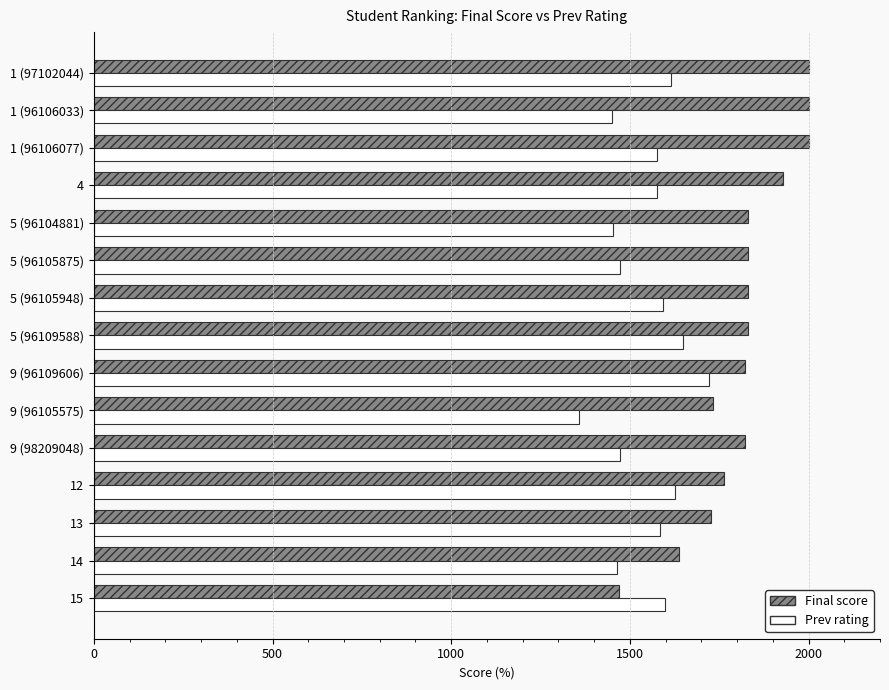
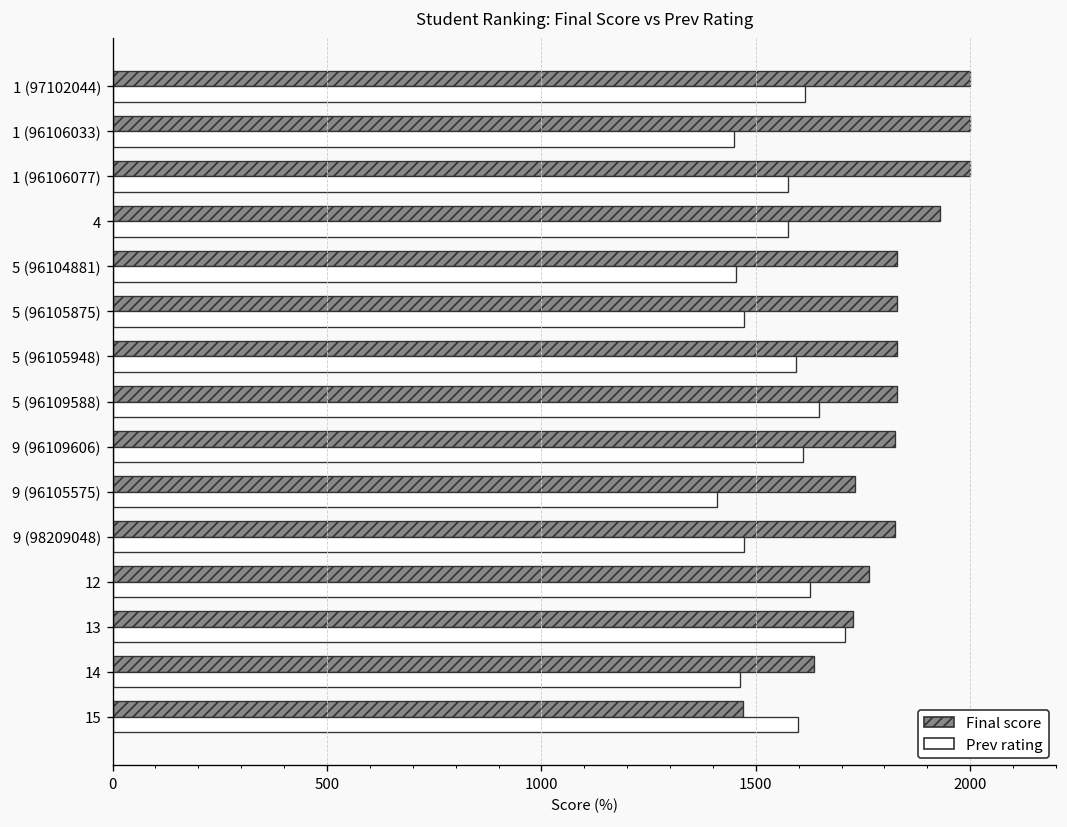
  {
    "Final score": {
      "1 (97102044)": 2000,
      "1 (96106033)": 2000,
      "1 (96106077)": 2000,
      "4": 1930,
      "5 (96104881)": 1830,
      "5 (96105875)": 1830,
      "5 (96105948)": 1830,
      "5 (96109588)": 1830,
      "9 (96109606)": 1820,
      "9 (96105575)": 1730,
      "9 (98209048)": 1820,
      "12": 1760,
      "13": 1730,
      "14": 1640,
      "15": 1470
    },
    "Prev rating": {
      "1 (97102044)": 1610,
      "1 (96106033)": 1450,
      "1 (96106077)": 1580,
      "4": 1580,
      "5 (96104881)": 1450,
      "5 (96105875)": 1470,
      "5 (96105948)": 1590,
      "5 (96109588)": 1650,
-     "9 (96109606)": 1720,
-     "9 (96105575)": 1360,
+     "9 (96109606)": 1610,
+     "9 (96105575)": 1410,
      "9 (98209048)": 1470,
      "12": 1630,
-     "13": 1580,
+     "13": 1710,
      "14": 1460,
      "15": 1600
    }
  }
